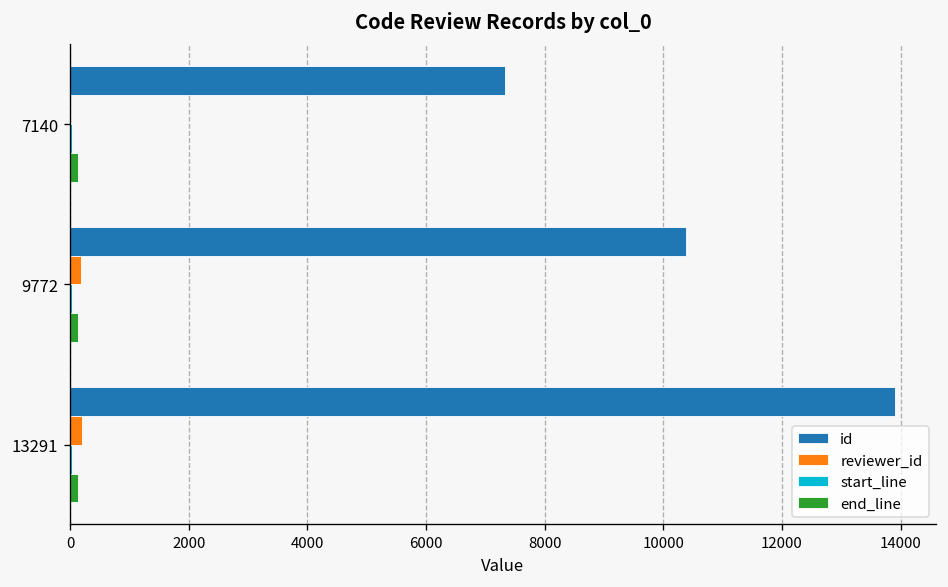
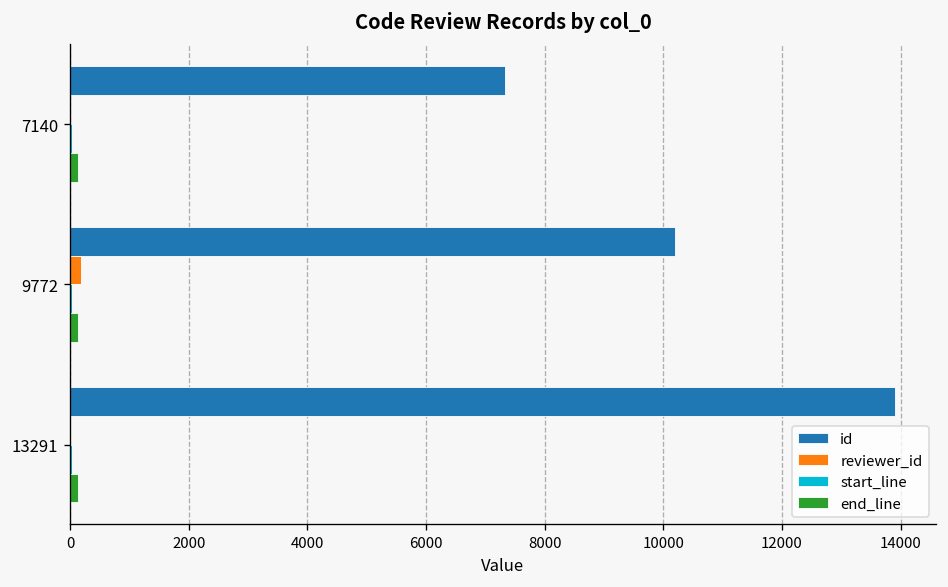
  {
    "id": {
      "7140": 7300,
-     "9772": 10400,
+     "9772": 10200,
      "13291": 13900
    },
    "reviewer_id": {
      "9772": 200,
-     "13291": 200
+     "13291": 0
    },
    "end_line": {
      "7140": 100,
      "9772": 100,
      "13291": 100
    }
  }
